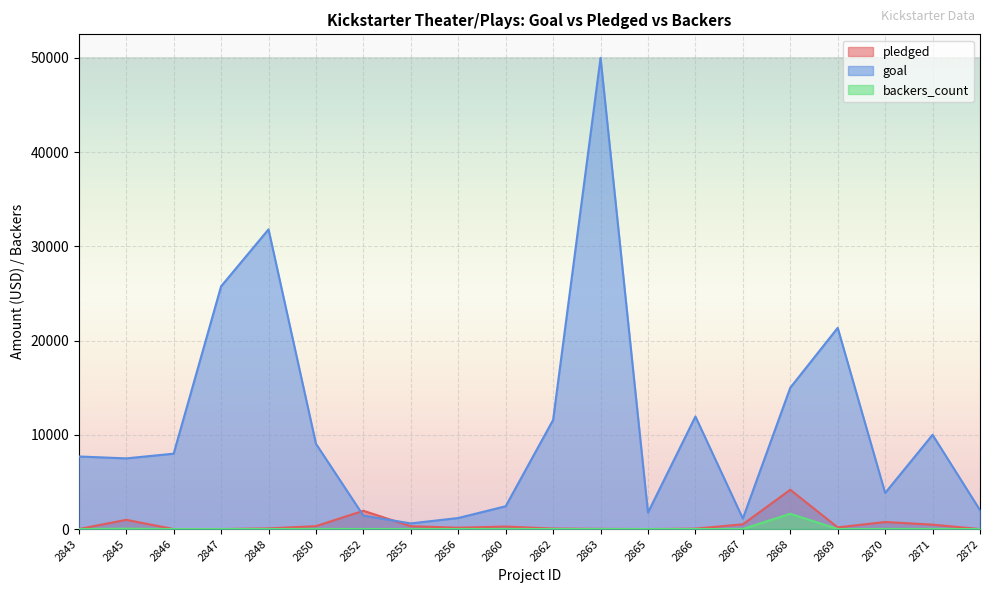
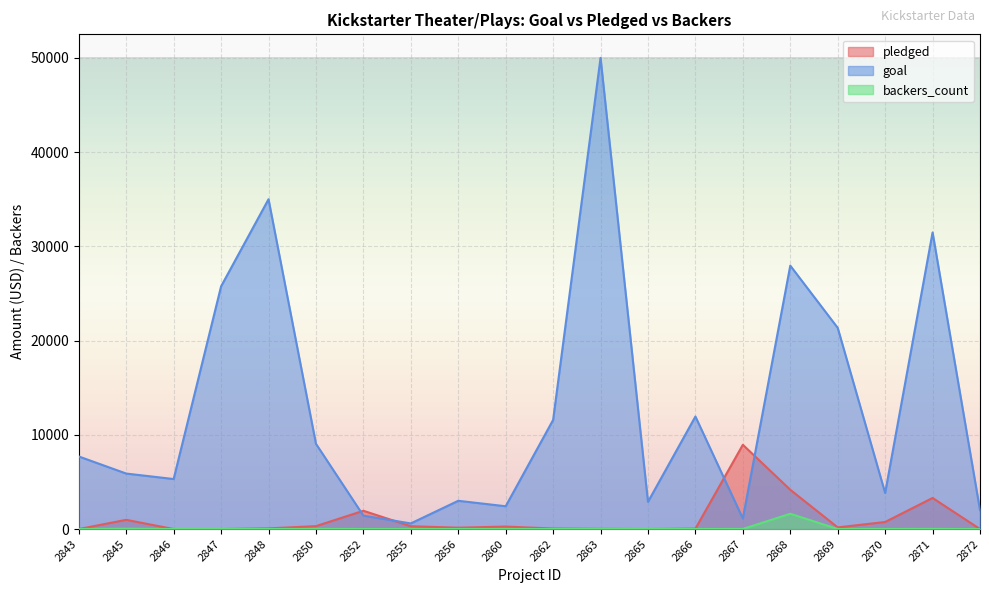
  {
    "pledged": {
      "2845": 1000,
      "2850": 0,
      "2852": 2000,
      "2855": 0,
-     "2867": 1000,
+     "2867": 9000,
      "2868": 4000,
      "2870": 1000,
-     "2871": 0
+     "2871": 3000
    },
    "goal": {
      "2843": 8000,
-     "2845": 8000,
-     "2846": 8000,
+     "2845": 6000,
+     "2846": 5000,
      "2847": 26000,
-     "2848": 32000,
+     "2848": 35000,
      "2850": 9000,
      "2852": 1000,
      "2855": 1000,
-     "2856": 1000,
+     "2856": 3000,
      "2860": 2000,
      "2862": 12000,
      "2863": 50000,
-     "2865": 2000,
+     "2865": 3000,
      "2866": 12000,
      "2867": 1000,
-     "2868": 15000,
+     "2868": 28000,
      "2869": 21000,
      "2870": 4000,
-     "2871": 10000,
+     "2871": 31000,
      "2872": 2000
    },
    "backers_count": {
      "2845": 0,
      "2850": 0,
      "2852": 0,
      "2855": 0,
      "2867": 0,
      "2868": 2000,
      "2870": 0,
      "2871": 0
    }
  }
